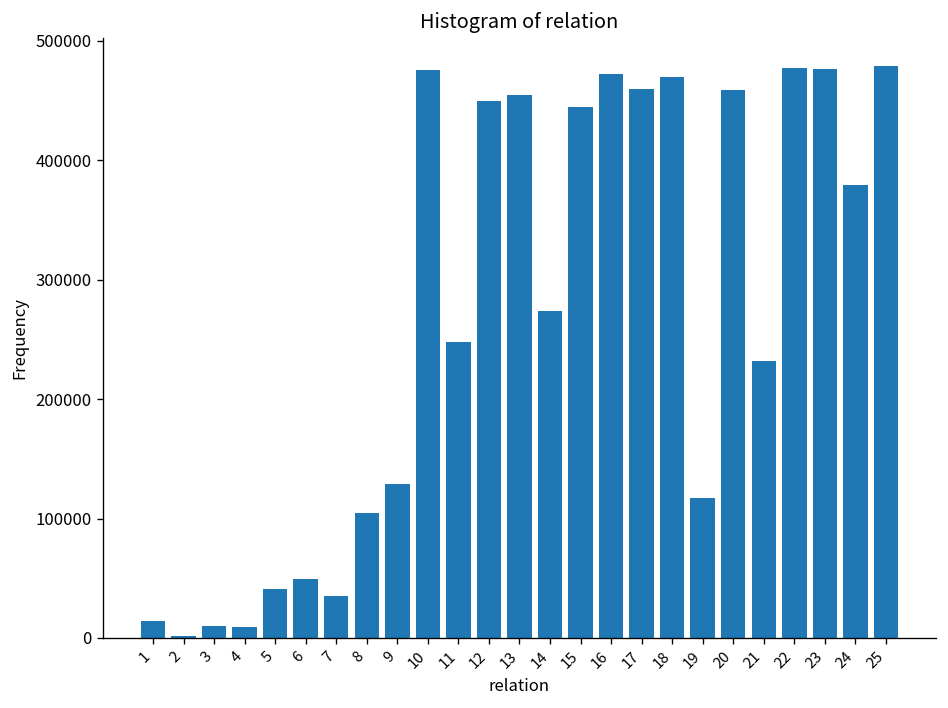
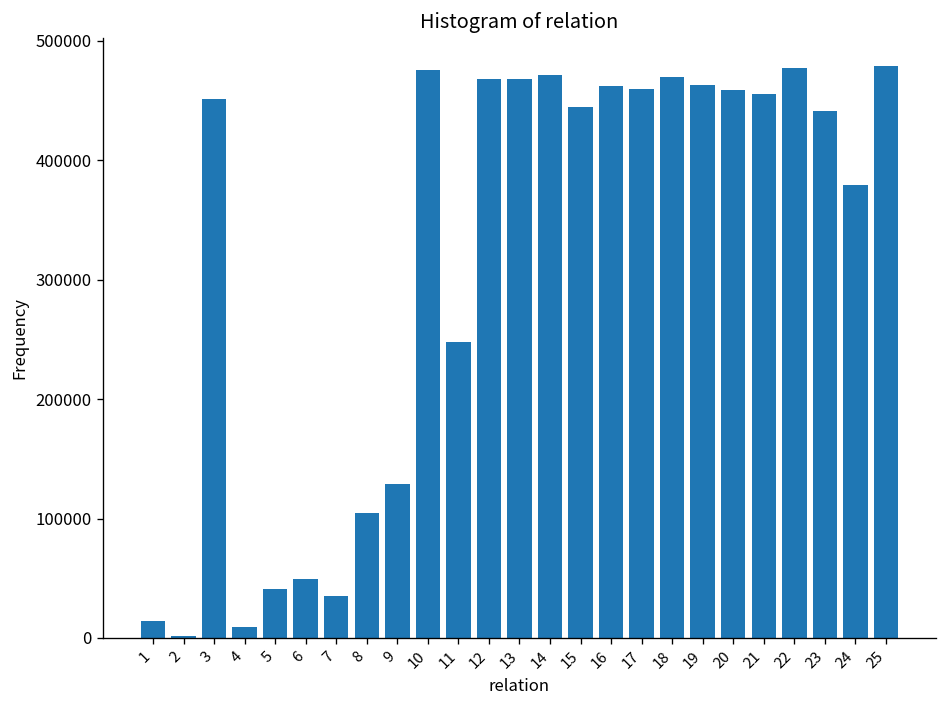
  {
    "1": 10000,
-   "3": 10000,
+   "3": 450000,
    "4": 10000,
    "5": 40000,
    "6": 50000,
    "7": 30000,
    "8": 100000,
    "9": 130000,
    "10": 480000,
    "11": 250000,
-   "12": 450000,
-   "13": 450000,
-   "14": 270000,
+   "12": 470000,
+   "13": 470000,
+   "14": 470000,
    "15": 440000,
-   "16": 470000,
+   "16": 460000,
    "17": 460000,
    "18": 470000,
-   "19": 120000,
+   "19": 460000,
    "20": 460000,
-   "21": 230000,
+   "21": 460000,
    "22": 480000,
-   "23": 480000,
+   "23": 440000,
    "24": 380000,
    "25": 480000
  }
